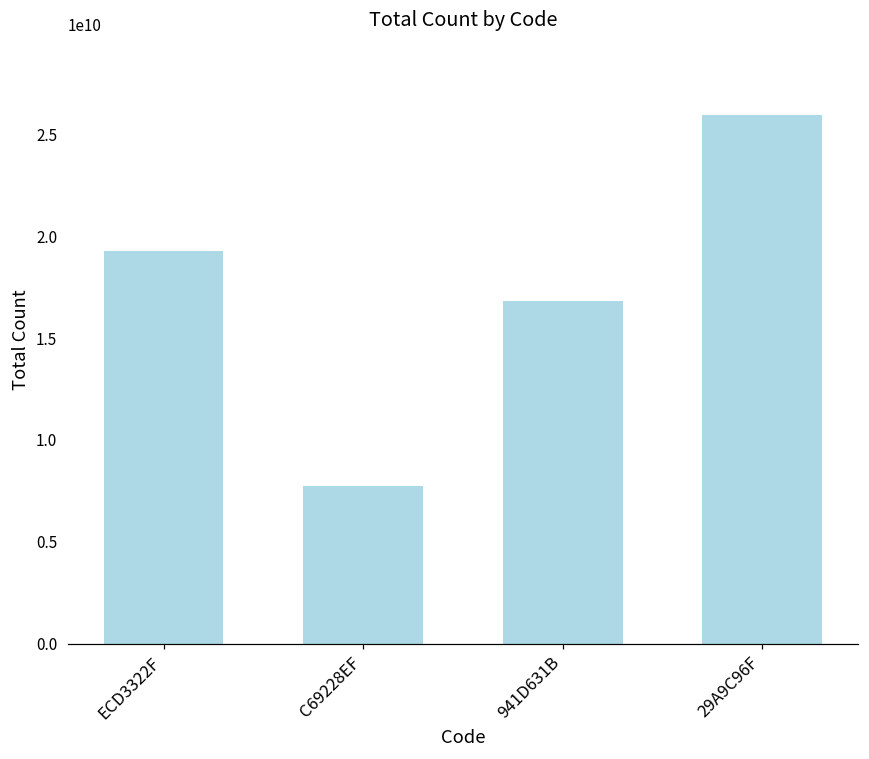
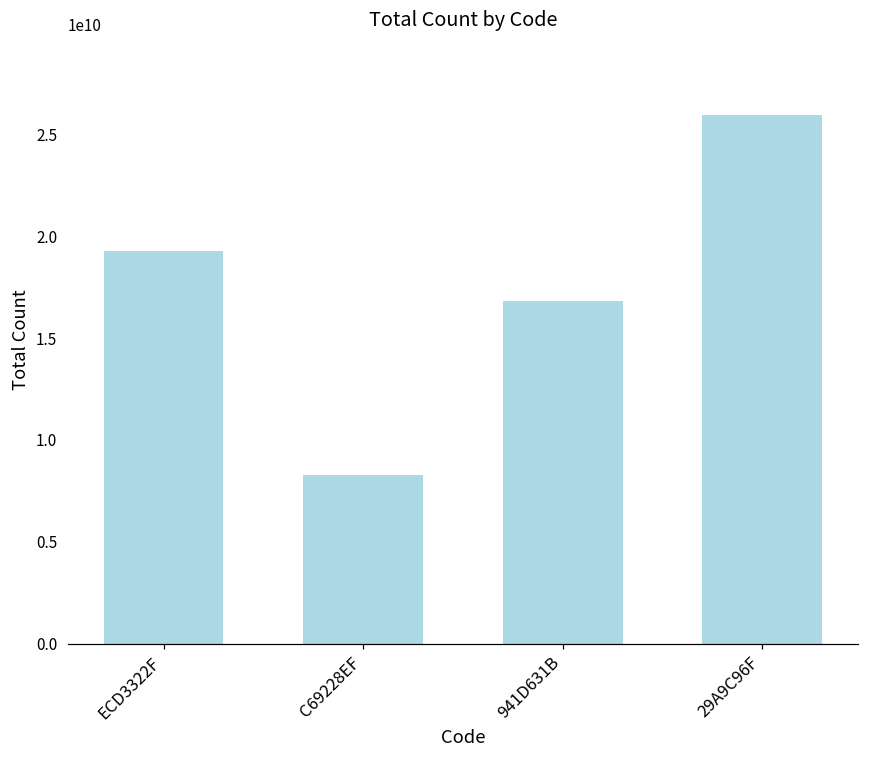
  {
    "ECD3322F": 19300000000,
-   "C69228EF": 7800000000,
+   "C69228EF": 8300000000,
    "941D631B": 16800000000,
    "29A9C96F": 26000000000
  }
